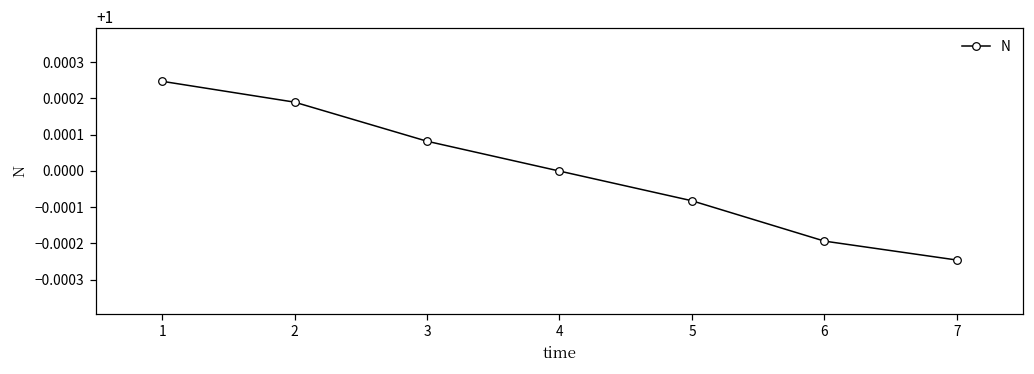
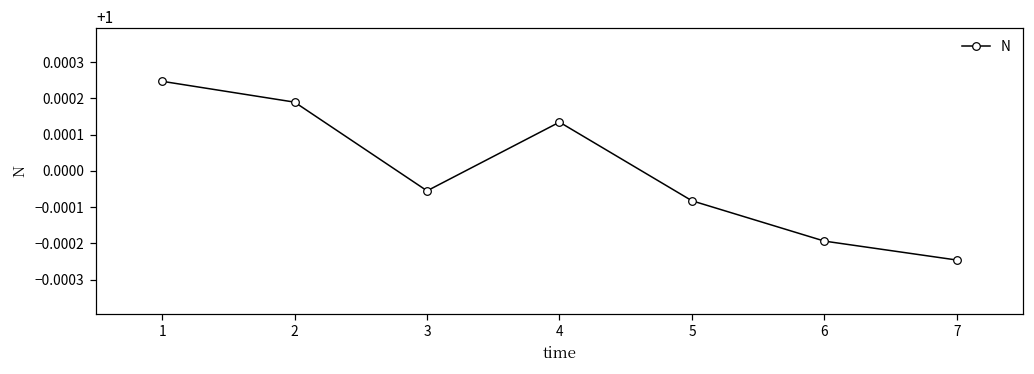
  {
    "1": 1.00025,
    "2": 1.00019,
-   "3": 1.00008,
-   "4": 1.00000,
+   "3": 0.99994,
+   "4": 1.00013,
    "5": 0.99992,
    "6": 0.99981,
    "7": 0.99975
  }
